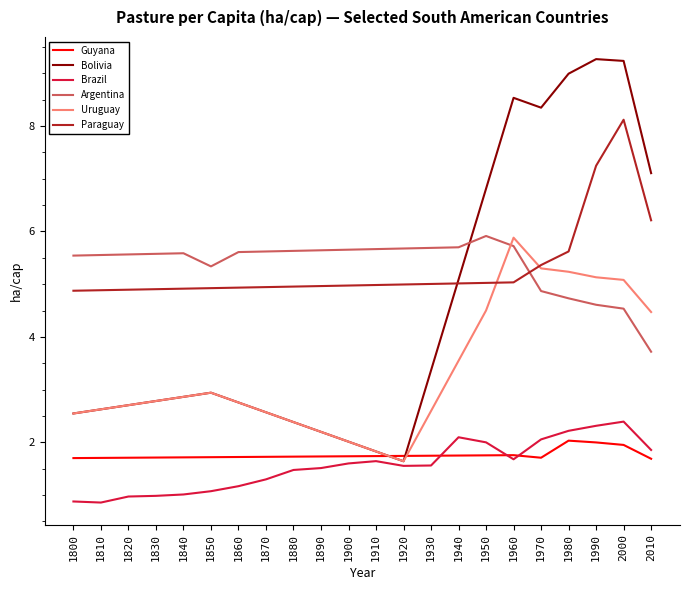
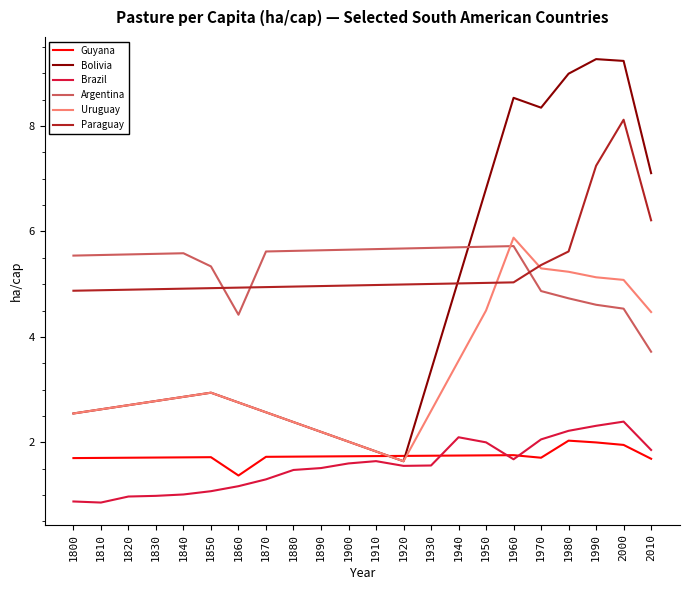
  {
    "Guyana": {
      "1800": 1.7,
      "1810": 1.7,
      "1820": 1.7,
      "1830": 1.7,
      "1840": 1.7,
      "1850": 1.7,
-     "1860": 1.7,
+     "1860": 1.4,
      "1870": 1.7,
      "1880": 1.7,
      "1890": 1.7,
      "1900": 1.7,
      "1910": 1.7,
      "1920": 1.7,
      "1930": 1.7,
      "1940": 1.8,
      "1950": 1.8,
      "1960": 1.8,
      "1970": 1.7,
      "1980": 2.0,
      "1990": 2.0,
      "2000": 2.0,
      "2010": 1.7
    },
    "Bolivia": {
      "1930": 3.4,
      "1940": 5.1,
      "1950": 6.8,
      "1960": 8.5,
      "1970": 8.3,
      "1980": 9.0,
      "1990": 9.3,
      "2000": 9.2,
      "2010": 7.1
    },
    "Argentina": {
      "1800": 5.5,
      "1810": 5.6,
      "1820": 5.6,
      "1830": 5.6,
      "1840": 5.6,
      "1850": 5.3,
-     "1860": 5.6,
+     "1860": 4.4,
      "1870": 5.6,
      "1880": 5.6,
      "1890": 5.6,
      "1900": 5.7,
      "1910": 5.7,
      "1920": 5.7,
      "1930": 5.7,
      "1940": 5.7,
-     "1950": 5.9,
+     "1950": 5.7,
      "1960": 5.7,
      "1970": 4.9,
      "1980": 4.7,
      "1990": 4.6,
      "2000": 4.5,
      "2010": 3.7
    },
    "Uruguay": {
      "1930": 2.6,
      "1940": 3.5,
      "1950": 4.5,
      "1960": 5.9,
      "1970": 5.3,
      "1980": 5.2,
      "1990": 5.1,
      "2000": 5.1,
      "2010": 4.5
    }
  }
